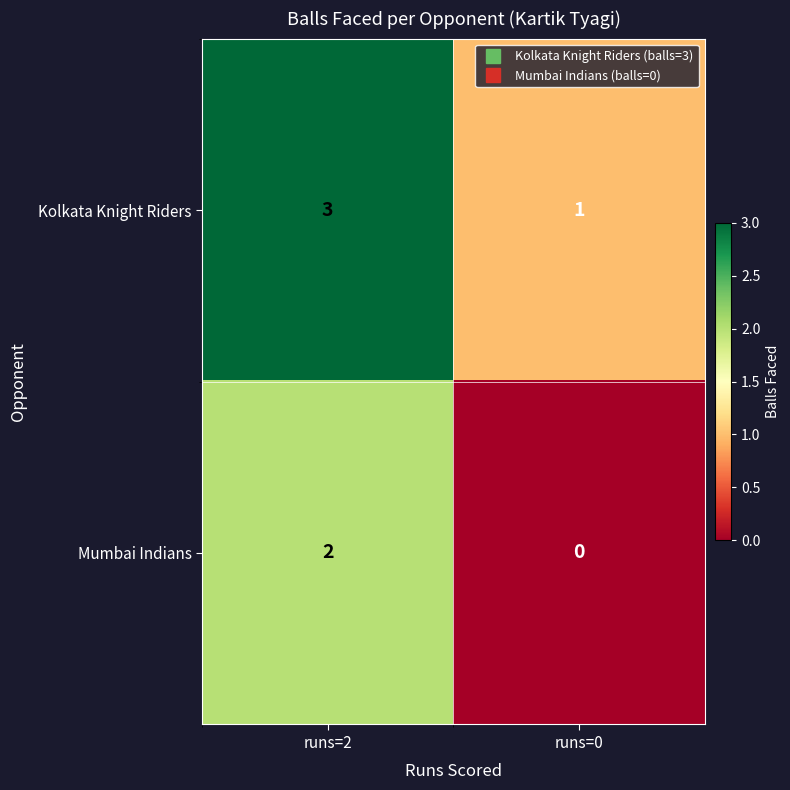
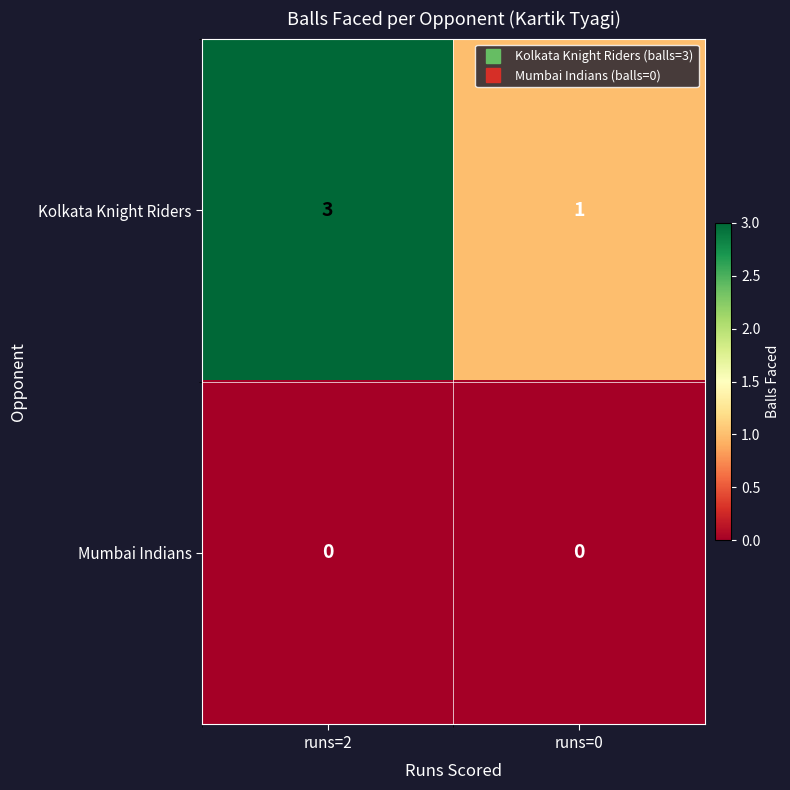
  {
    "Kolkata Knight Riders": {
      "runs=2": 3,
      "runs=0": 1
    },
    "Mumbai Indians": {
-     "runs=2": 2,
+     "runs=2": 0,
      "runs=0": 0
    }
  }
